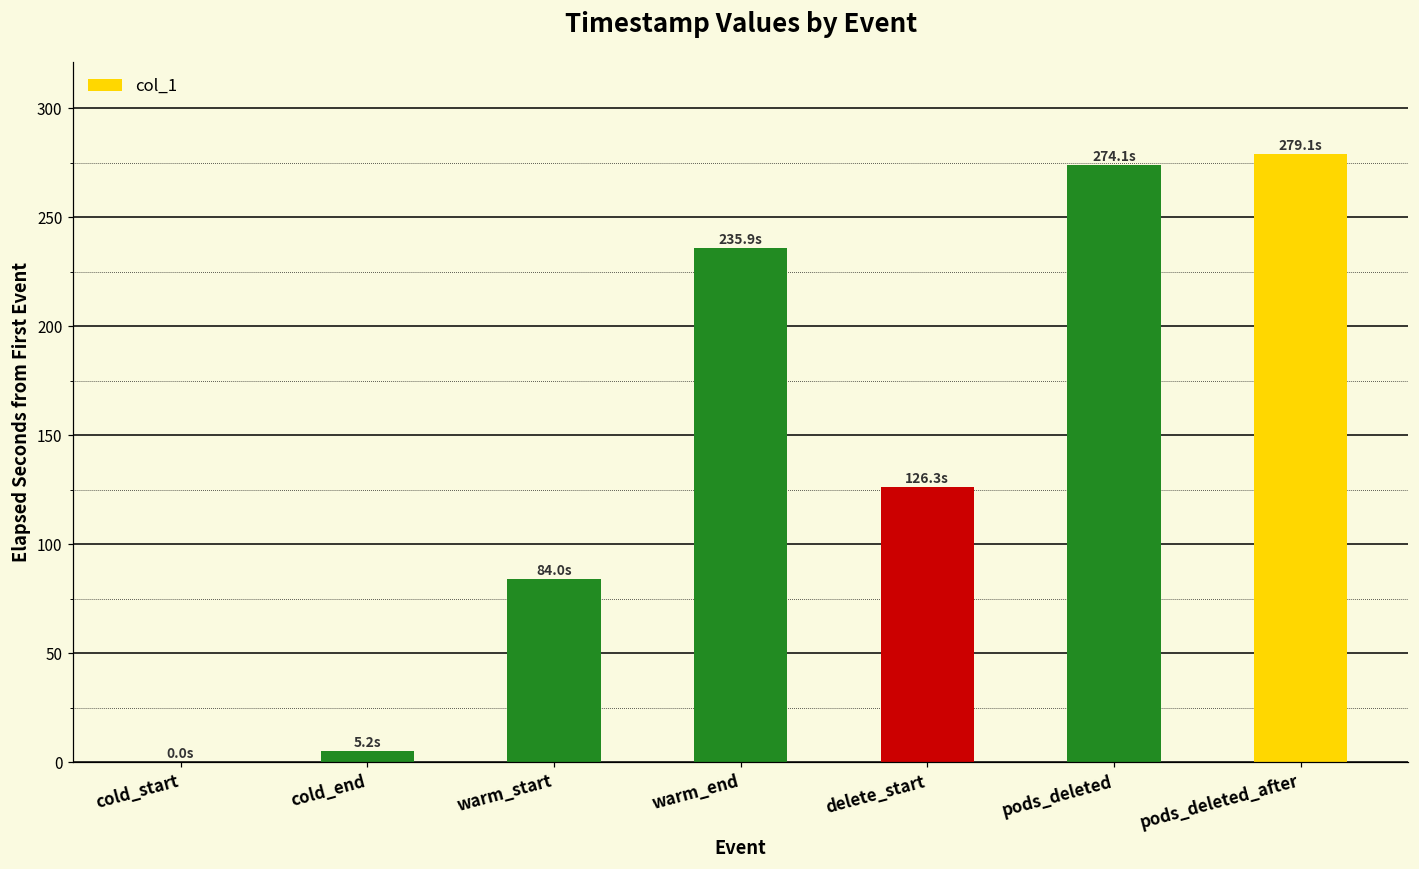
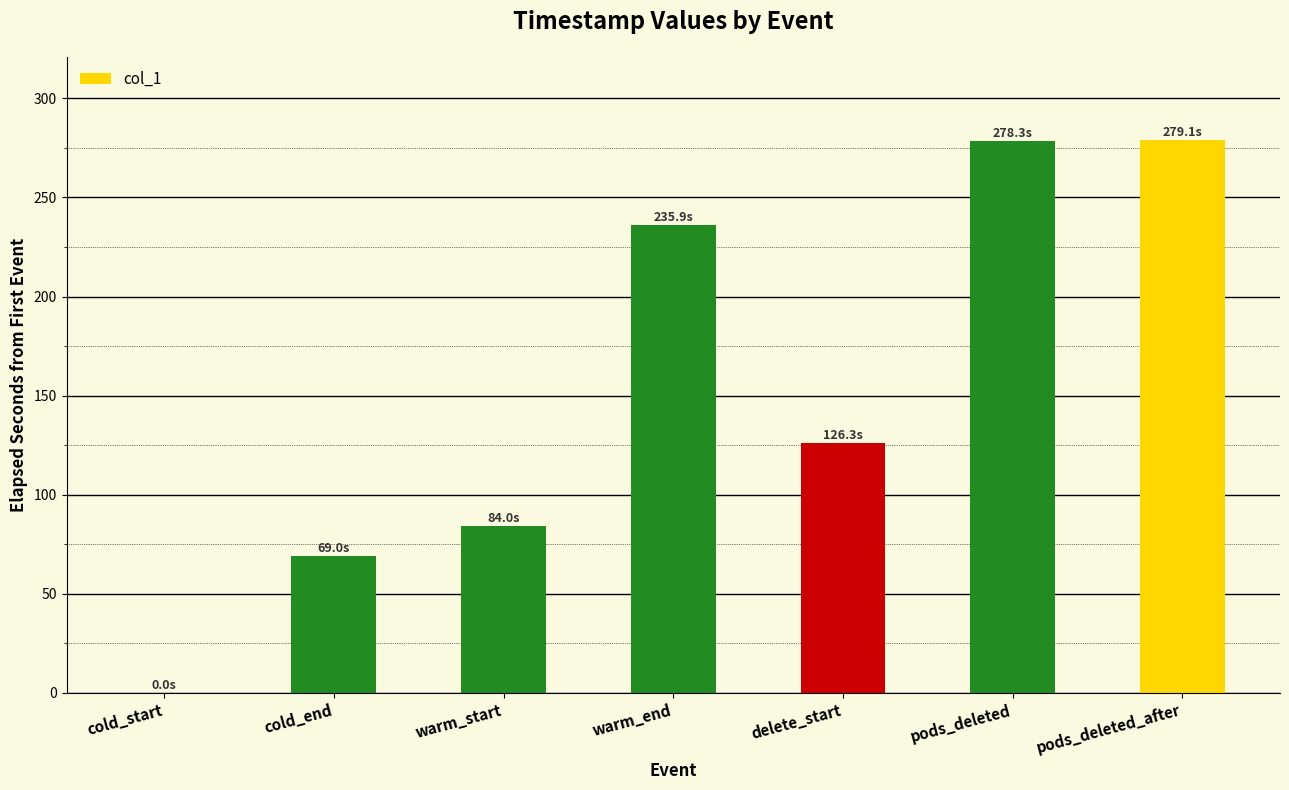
  {
    "cold_start": "0.0s",
-   "cold_end": "5.2s",
+   "cold_end": "69.0s",
    "warm_start": "84.0s",
    "warm_end": "235.9s",
    "delete_start": "126.3s",
-   "pods_deleted": "274.1s",
+   "pods_deleted": "278.3s",
    "pods_deleted_after": "279.1s"
  }
